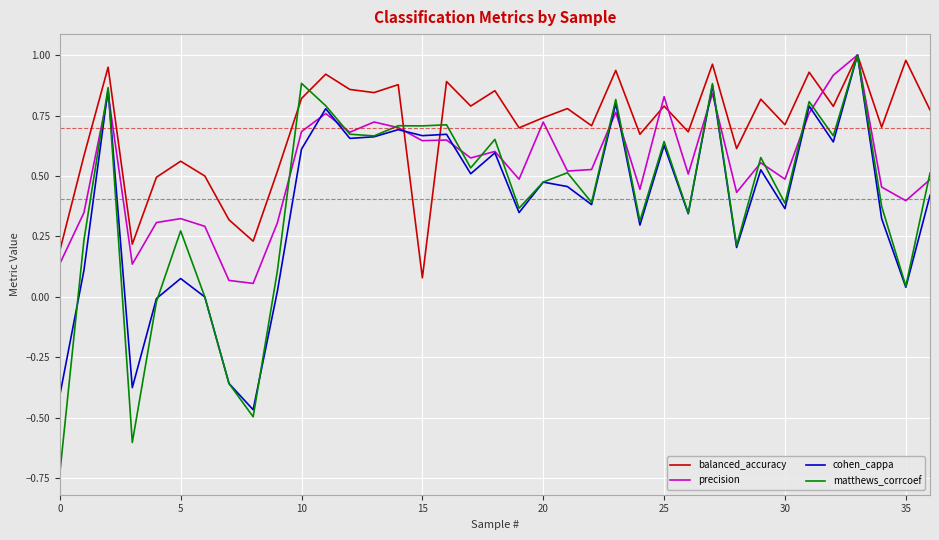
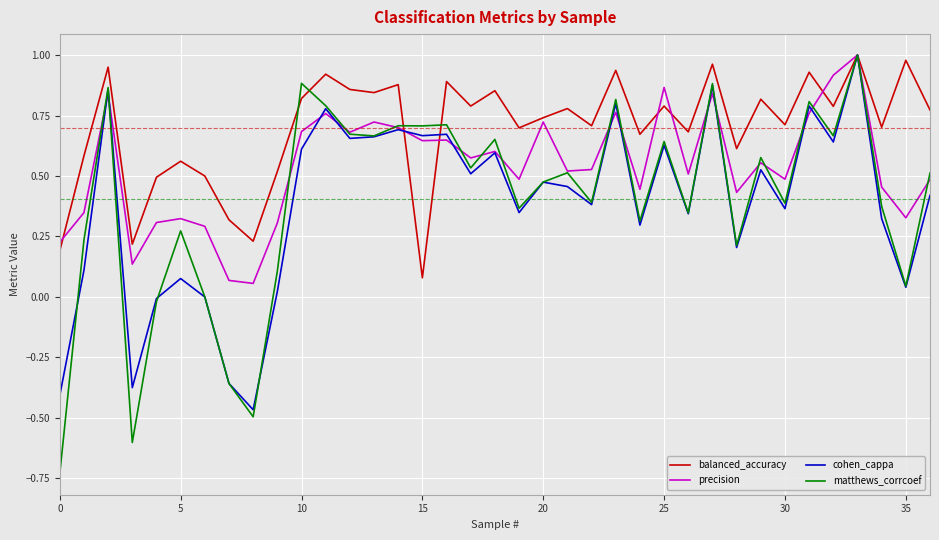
  {
    "balanced_accuracy": {
      "0": 0.19,
      "5": 0.56,
      "10": 0.82,
      "15": 0.08,
      "20": 0.74,
      "25": 0.79,
      "30": 0.71,
      "35": 0.98
    },
    "precision": {
-     "0": 0.14,
+     "0": 0.23,
      "5": 0.32,
      "10": 0.68,
      "15": 0.65,
      "20": 0.72,
-     "25": 0.83,
+     "25": 0.87,
      "30": 0.49,
-     "35": 0.40
+     "35": 0.33
    },
    "cohen_cappa": {
      "0": -0.41,
      "5": 0.08,
      "10": 0.61,
      "15": 0.67,
      "25": 0.63,
      "30": 0.36
    },
    "matthews_corrcoef": {
      "0": -0.73,
      "5": 0.27,
      "10": 0.88,
      "15": 0.71,
      "25": 0.64,
      "30": 0.39
    }
  }
